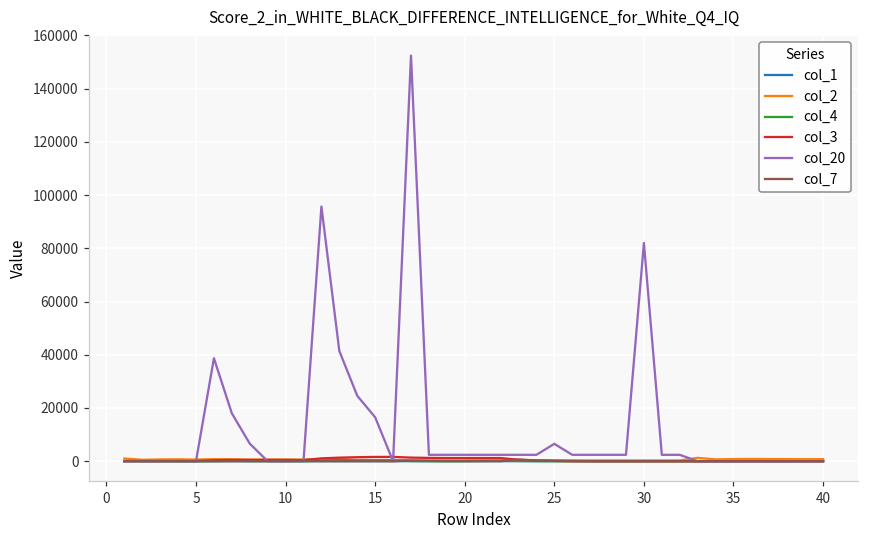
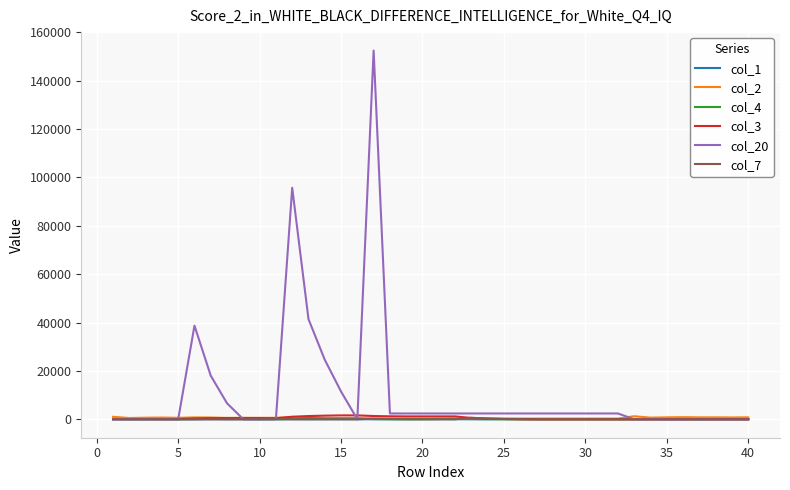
  {
    "col_3": {
      "15": 2000
    },
    "col_20": {
-     "15": 17000,
+     "15": 11000,
      "20": 2000,
-     "25": 7000,
-     "30": 82000
+     "25": 2000,
+     "30": 2000
    }
  }
